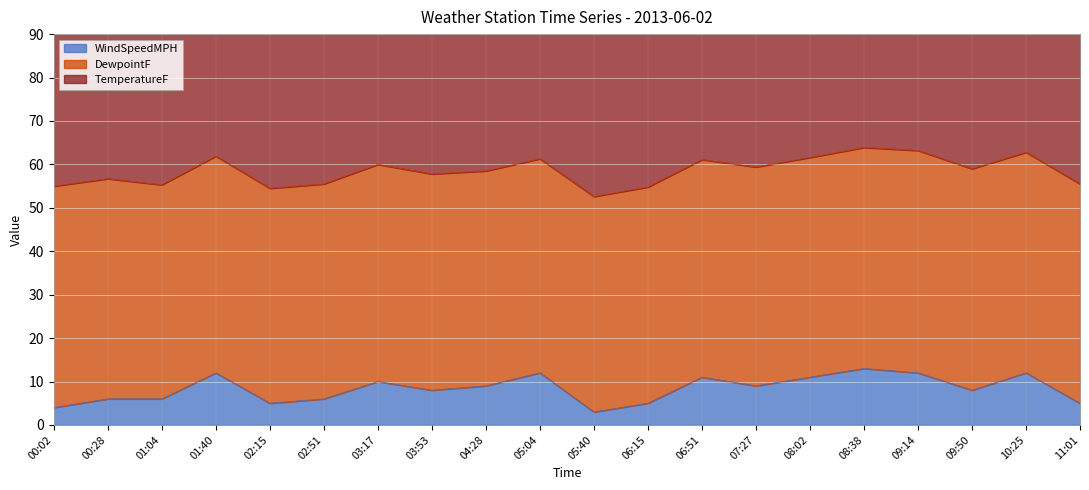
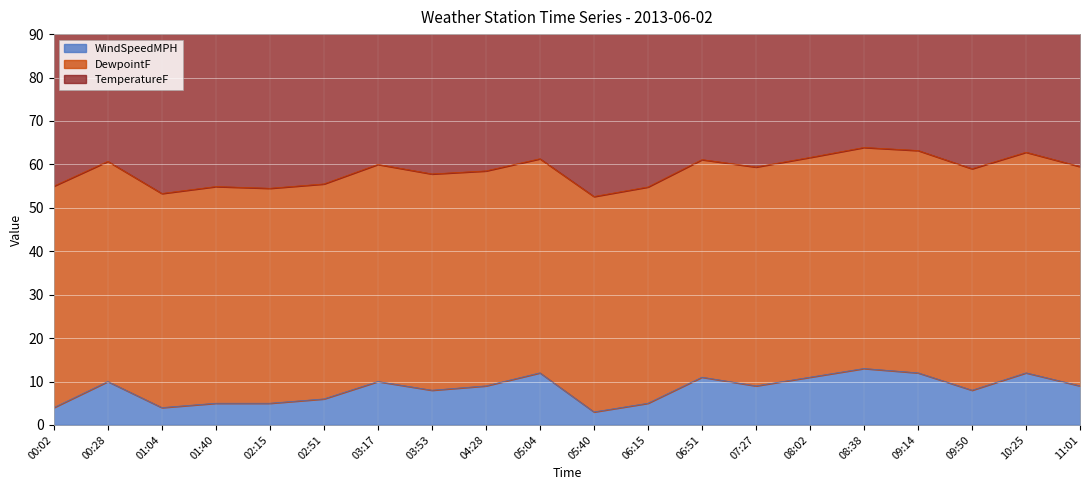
  {
    "WindSpeedMPH": {
      "00:02": 4,
-     "00:28": 6,
-     "01:04": 6,
-     "01:40": 12,
+     "00:28": 10,
+     "01:04": 4,
+     "01:40": 5,
      "02:15": 5,
      "02:51": 6,
      "03:17": 10,
      "03:53": 8,
      "04:28": 9,
      "05:04": 12,
      "05:40": 3,
      "06:15": 5,
      "06:51": 11,
      "07:27": 9,
      "08:02": 11,
      "08:38": 13,
      "09:14": 12,
      "09:50": 8,
      "10:25": 12,
-     "11:01": 5
+     "11:01": 9
    },
    "DewpointF": {
      "00:02": 51,
      "00:28": 51,
      "01:04": 49,
      "01:40": 50,
      "02:15": 50,
      "02:51": 50,
      "03:17": 50,
      "03:53": 50,
      "04:28": 50,
      "05:04": 49,
      "05:40": 50,
      "06:15": 50,
      "06:51": 50,
      "07:27": 50,
      "08:02": 51,
      "08:38": 51,
      "09:14": 51,
      "09:50": 51,
      "10:25": 51,
      "11:01": 51
    }
  }
